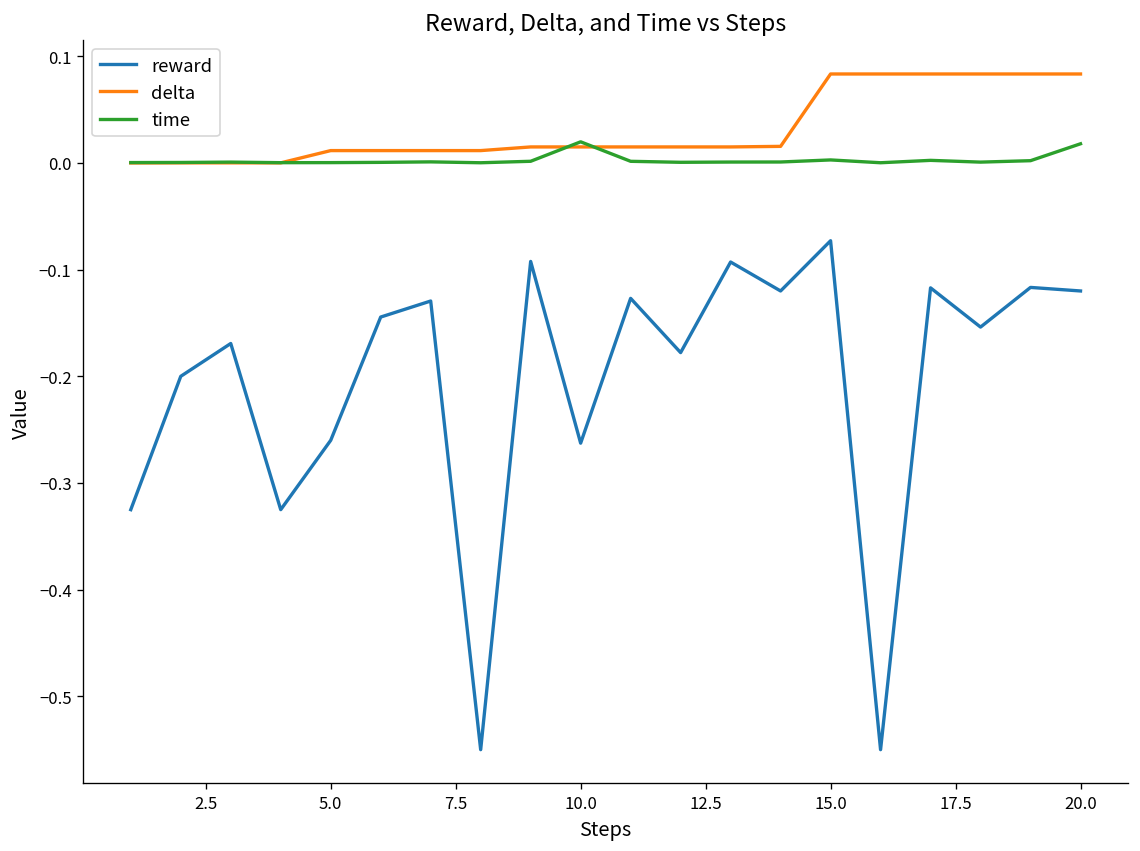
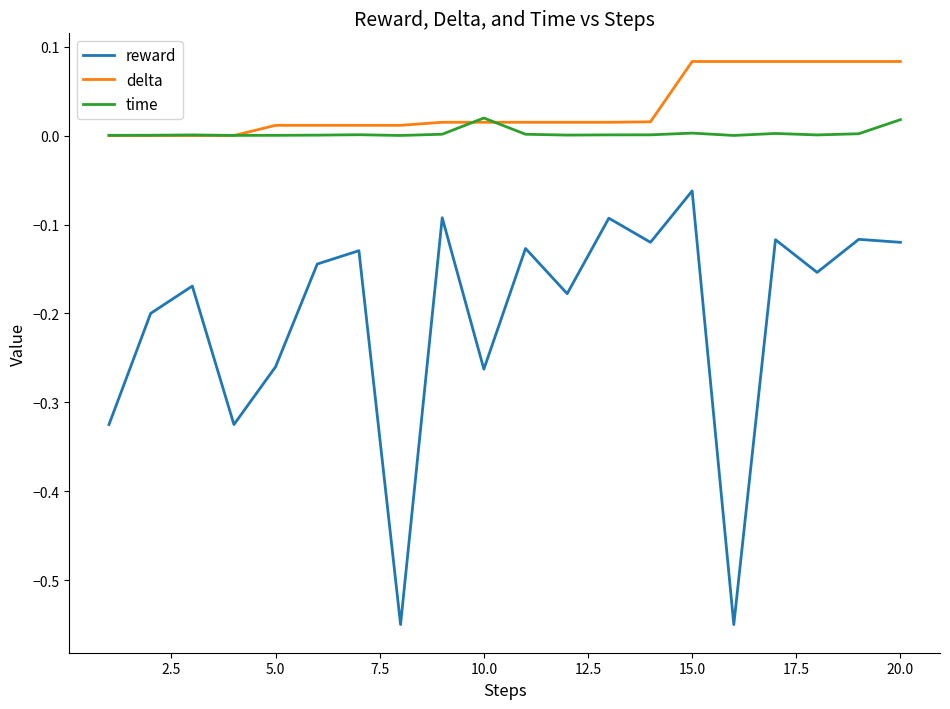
  {
    "reward": {
      "5.0": -0.26,
      "10.0": -0.26,
-     "15.0": -0.07,
+     "15.0": -0.06,
      "20.0": -0.12
    },
    "delta": {
      "5.0": 0.01,
      "10.0": 0.02,
      "15.0": 0.08,
      "20.0": 0.08
    },
    "time": {
      "5.0": 0.00,
      "10.0": 0.02,
      "15.0": 0.00,
      "20.0": 0.02
    }
  }
